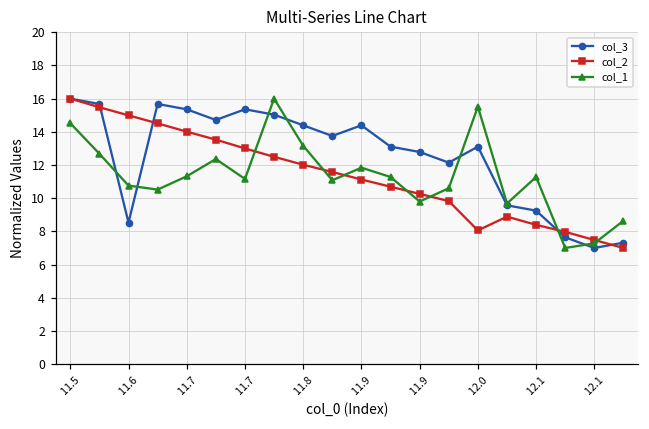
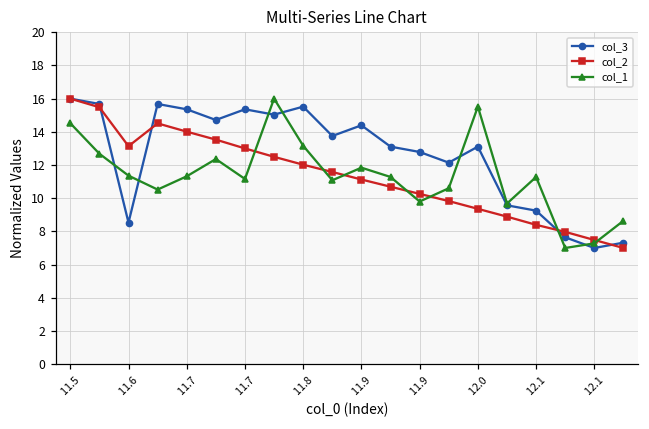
  {
    "col_3": {
      "11.6": 8.5,
-     "11.8": 14.4,
+     "11.8": 15.5,
      "12.0": 13.1
    },
    "col_2": {
-     "11.6": 15.0,
+     "11.6": 13.1,
      "11.8": 12.0,
-     "12.0": 8.1
+     "12.0": 9.4
    },
    "col_1": {
      "11.5": 14.5,
-     "11.6": 10.8,
+     "11.6": 11.4,
      "11.8": 13.2,
      "12.0": 15.5
    }
  }
